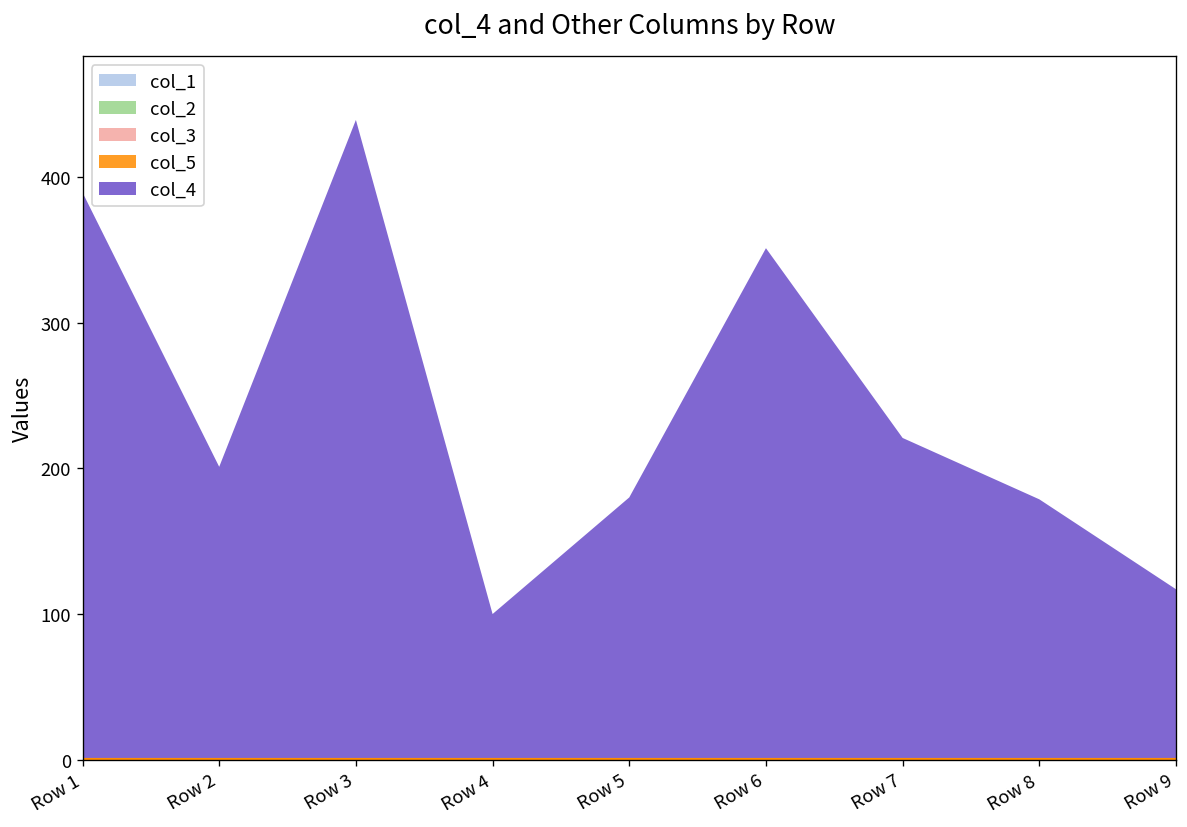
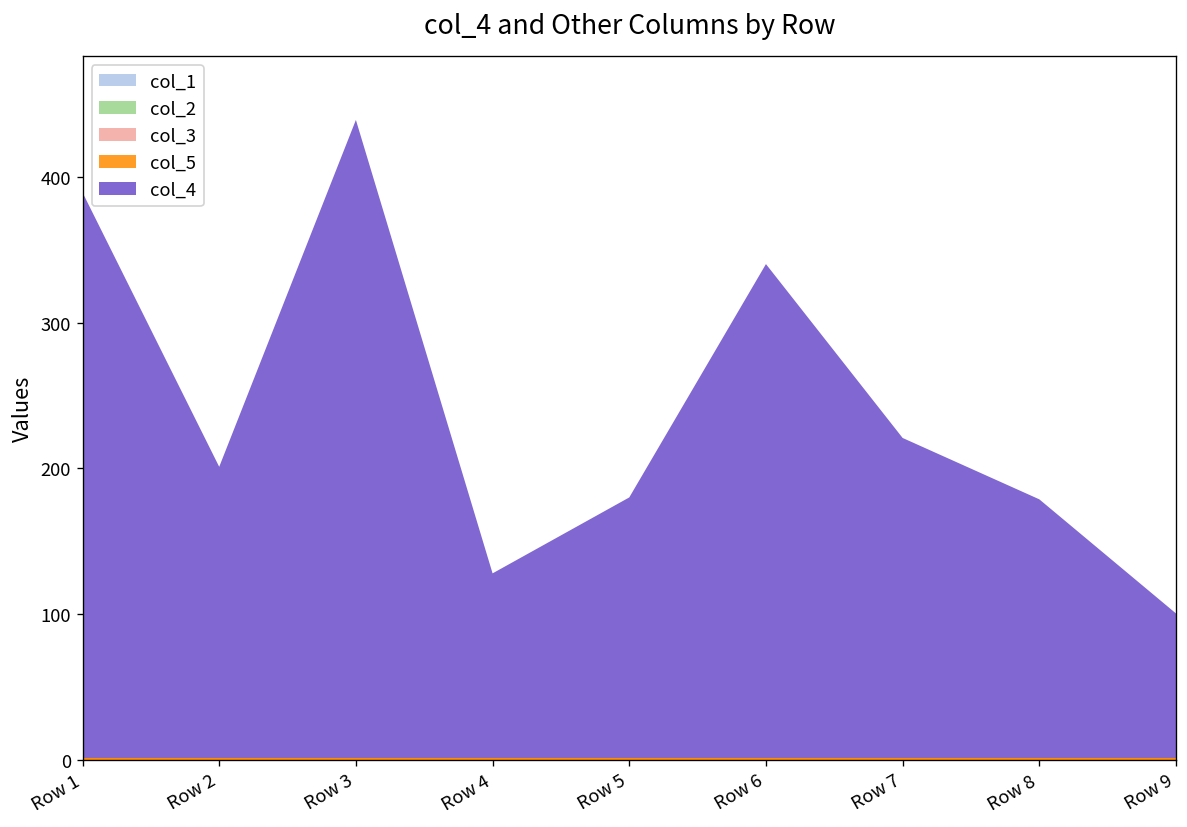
  {
    "col_5": {
      "Row 1": 0,
      "Row 2": 0,
      "Row 3": 0,
      "Row 4": 0,
      "Row 5": 0,
      "Row 6": 0,
      "Row 7": 0,
      "Row 8": 0,
      "Row 9": 0
    },
    "col_4": {
      "Row 1": 389,
      "Row 2": 201,
      "Row 3": 439,
-     "Row 4": 100,
+     "Row 4": 128,
      "Row 5": 180,
-     "Row 6": 351,
+     "Row 6": 340,
      "Row 7": 221,
      "Row 8": 179,
-     "Row 9": 117
+     "Row 9": 100
    }
  }
